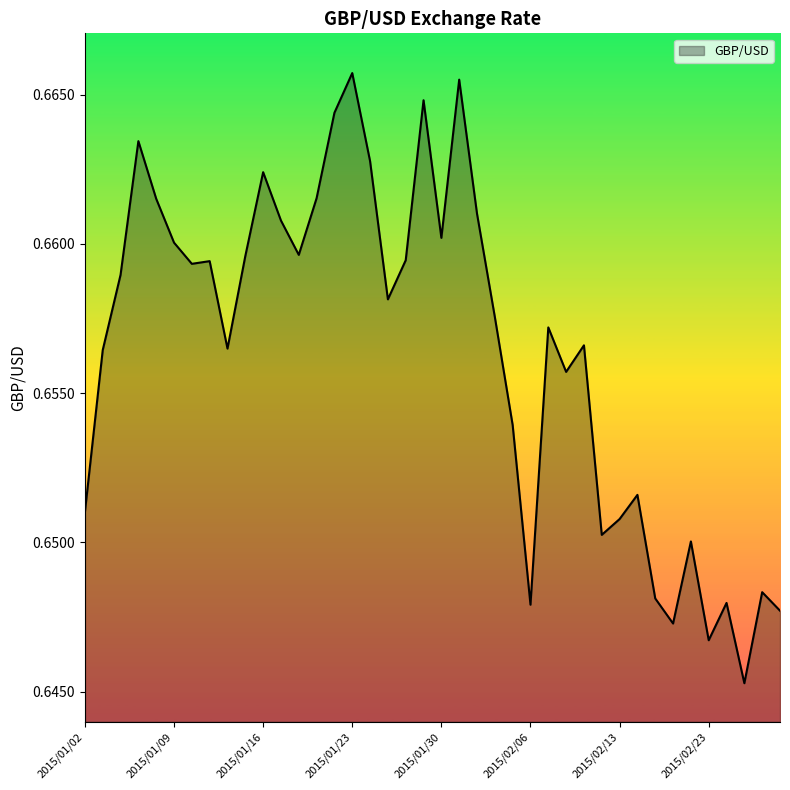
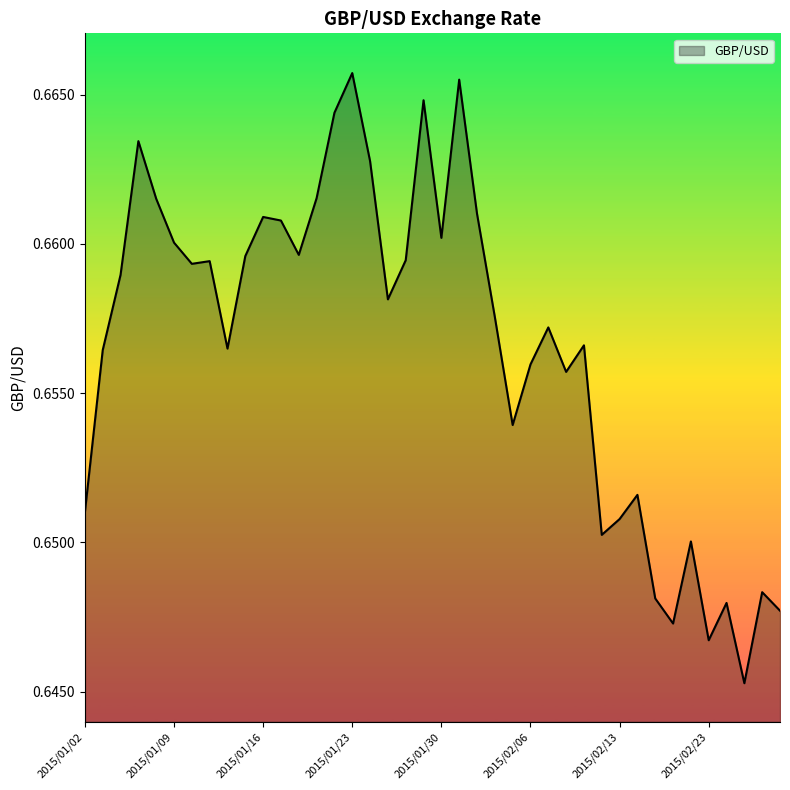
  {
    "2015/01/02": 0.6510,
    "2015/01/09": 0.6600,
-   "2015/01/16": 0.6624,
+   "2015/01/16": 0.6609,
    "2015/01/23": 0.6657,
    "2015/01/30": 0.6602,
-   "2015/02/06": 0.6479,
+   "2015/02/06": 0.6560,
    "2015/02/13": 0.6508,
    "2015/02/23": 0.6467
  }
